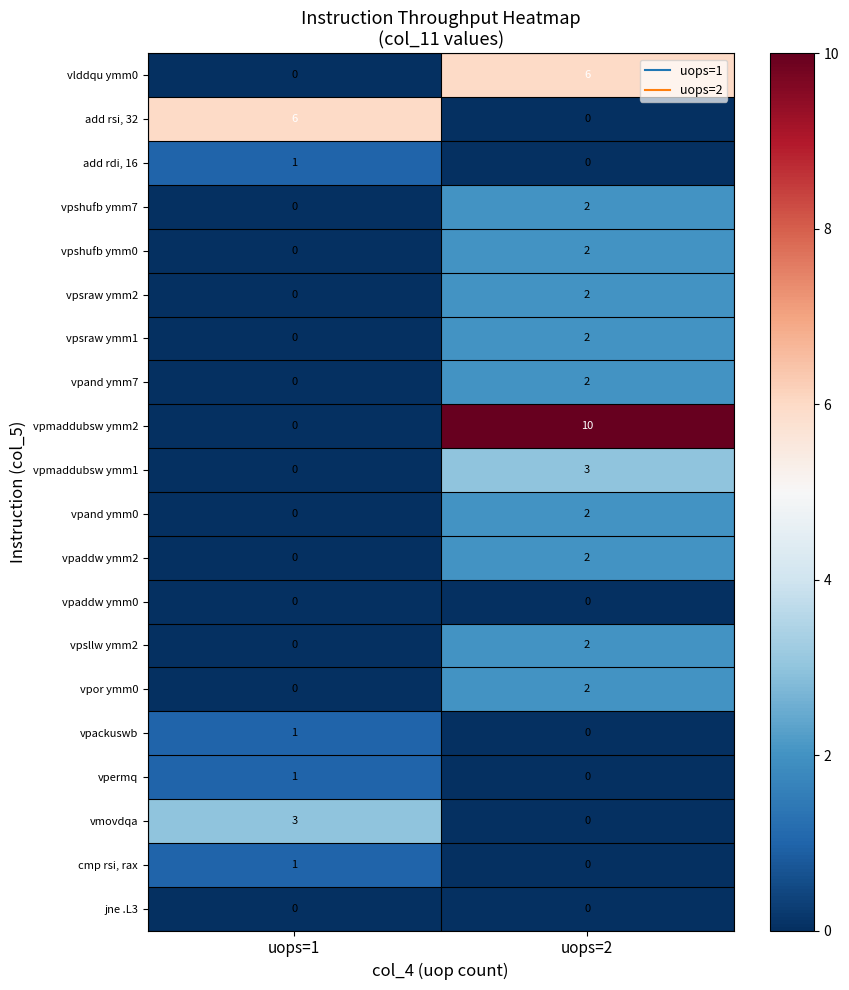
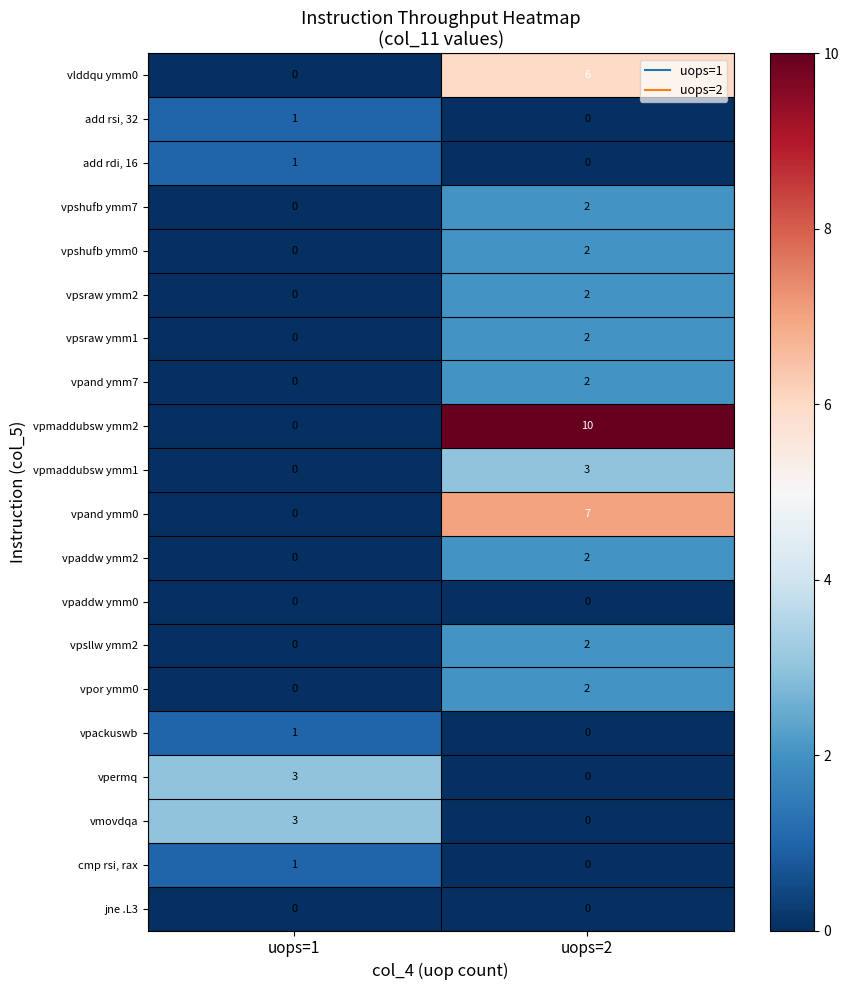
  {
    "vlddqu ymm0": {
      "uops=1": 0,
      "uops=2": 6
    },
    "add rsi, 32": {
-     "uops=1": 6,
+     "uops=1": 1,
      "uops=2": 0
    },
    "add rdi, 16": {
      "uops=1": 1,
      "uops=2": 0
    },
    "vpshufb ymm7": {
      "uops=1": 0,
      "uops=2": 2
    },
    "vpshufb ymm0": {
      "uops=1": 0,
      "uops=2": 2
    },
    "vpsraw ymm2": {
      "uops=1": 0,
      "uops=2": 2
    },
    "vpsraw ymm1": {
      "uops=1": 0,
      "uops=2": 2
    },
    "vpand ymm7": {
      "uops=1": 0,
      "uops=2": 2
    },
    "vpmaddubsw ymm2": {
      "uops=1": 0,
      "uops=2": 10
    },
    "vpmaddubsw ymm1": {
      "uops=1": 0,
      "uops=2": 3
    },
    "vpand ymm0": {
      "uops=1": 0,
-     "uops=2": 2
+     "uops=2": 7
    },
    "vpaddw ymm2": {
      "uops=1": 0,
      "uops=2": 2
    },
    "vpaddw ymm0": {
      "uops=1": 0,
      "uops=2": 0
    },
    "vpsllw ymm2": {
      "uops=1": 0,
      "uops=2": 2
    },
    "vpor ymm0": {
      "uops=1": 0,
      "uops=2": 2
    },
    "vpackuswb": {
      "uops=1": 1,
      "uops=2": 0
    },
    "vpermq": {
-     "uops=1": 1,
+     "uops=1": 3,
      "uops=2": 0
    },
    "vmovdqa": {
      "uops=1": 3,
      "uops=2": 0
    },
    "cmp rsi, rax": {
      "uops=1": 1,
      "uops=2": 0
    },
    "jne .L3": {
      "uops=1": 0,
      "uops=2": 0
    }
  }
